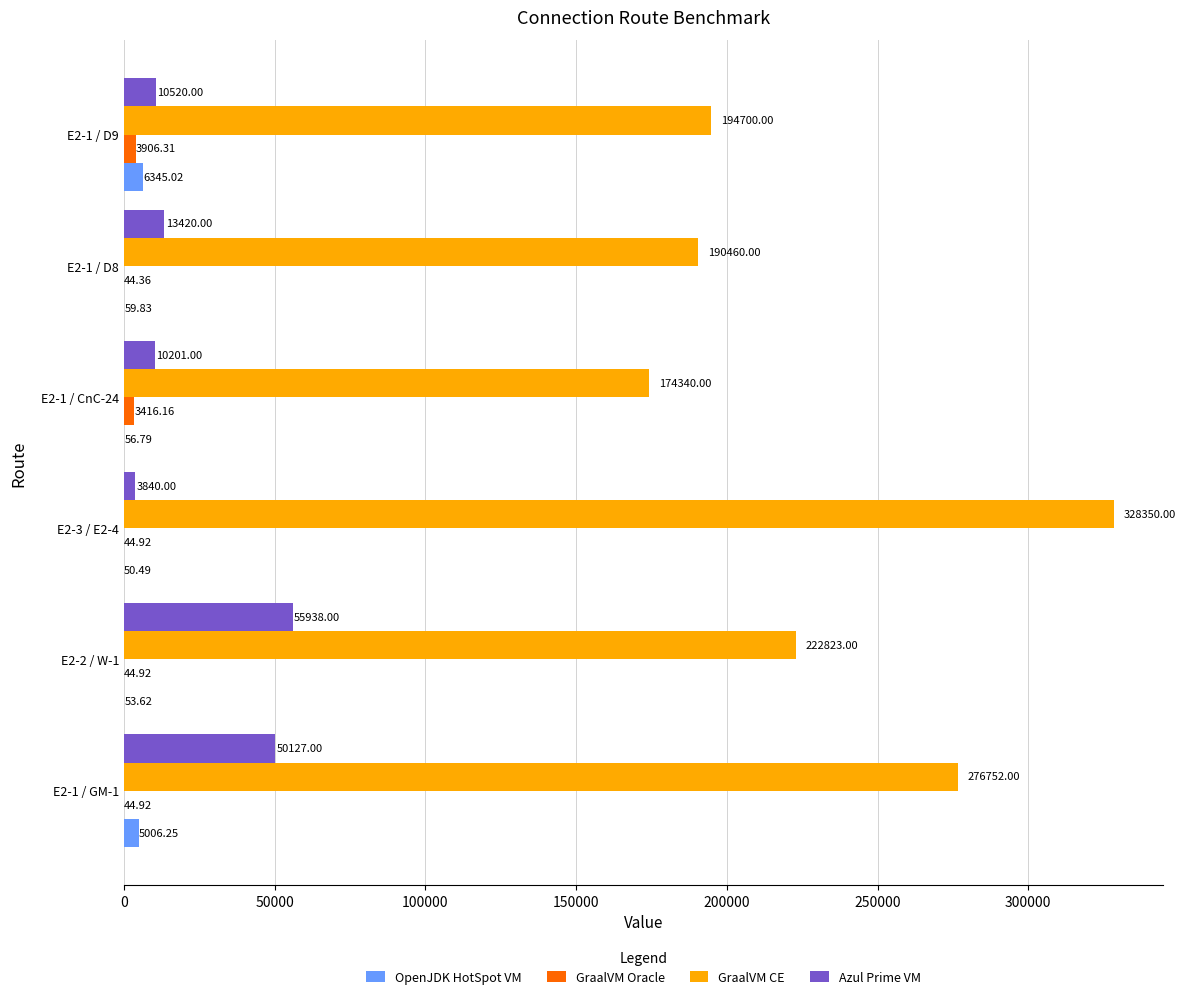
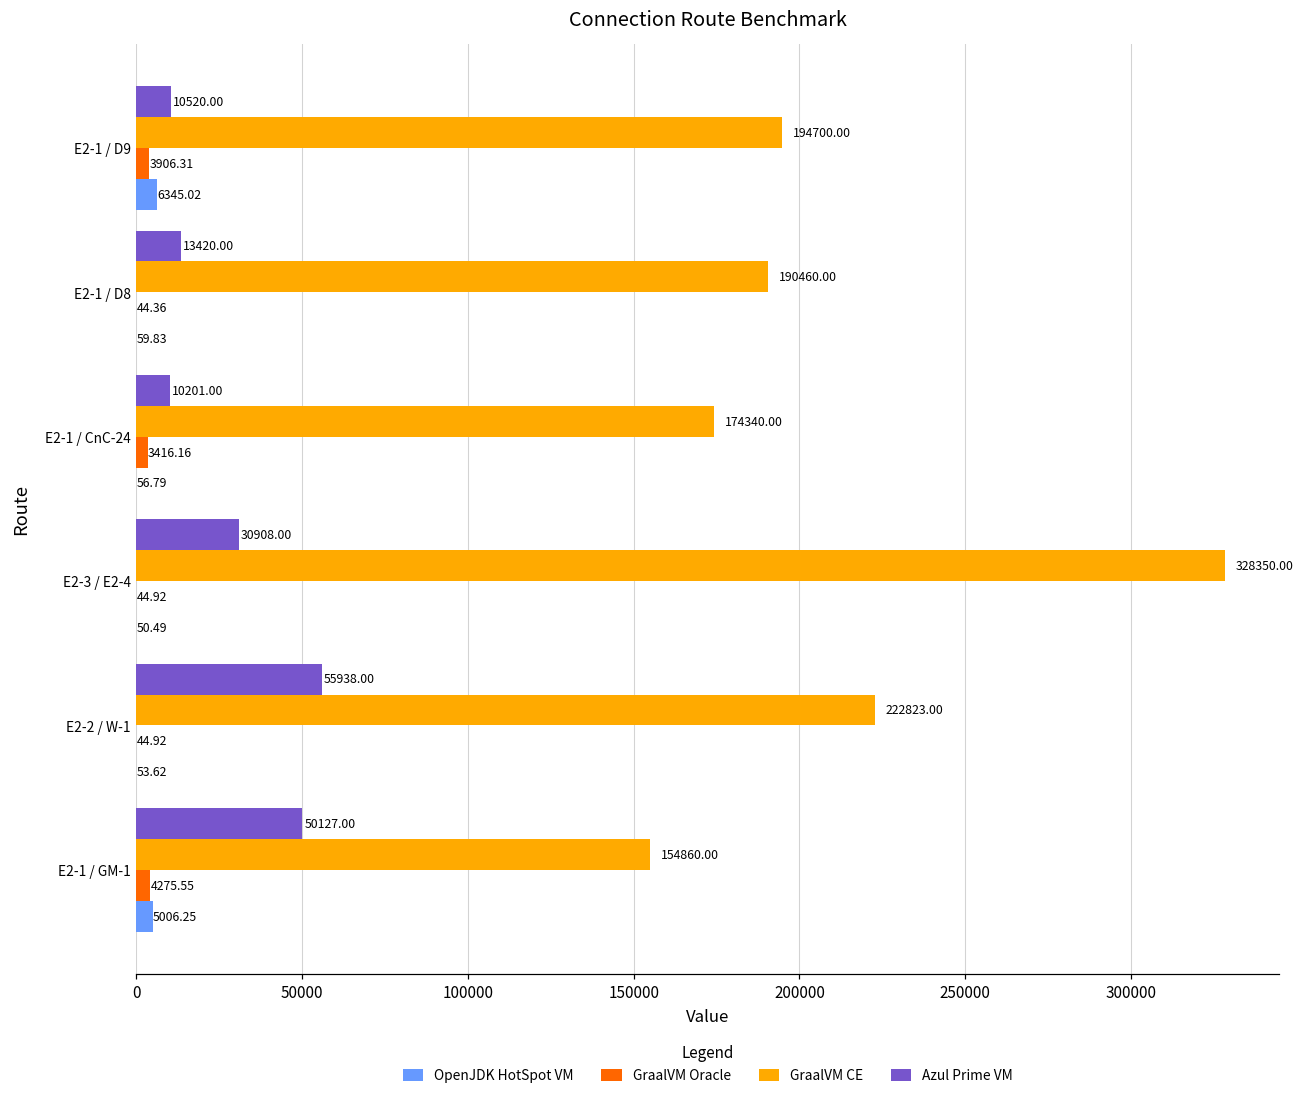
  {
    "OpenJDK HotSpot VM": {
      "E2-1 / D9": 6345.02,
      "E2-1 / D8": 59.83,
      "E2-1 / CnC-24": 56.79,
      "E2-3 / E2-4": 50.49,
      "E2-2 / W-1": 53.62,
      "E2-1 / GM-1": 5006.25
    },
    "GraalVM Oracle": {
      "E2-1 / D9": 3906.31,
      "E2-1 / D8": 44.36,
      "E2-1 / CnC-24": 3416.16,
      "E2-3 / E2-4": 44.92,
      "E2-2 / W-1": 44.92,
-     "E2-1 / GM-1": 44.92
+     "E2-1 / GM-1": 4275.55
    },
    "GraalVM CE": {
      "E2-1 / D9": 194700.00,
      "E2-1 / D8": 190460.00,
      "E2-1 / CnC-24": 174340.00,
      "E2-3 / E2-4": 328350.00,
      "E2-2 / W-1": 222823.00,
-     "E2-1 / GM-1": 276752.00
+     "E2-1 / GM-1": 154860.00
    },
    "Azul Prime VM": {
      "E2-1 / D9": 10520.00,
      "E2-1 / D8": 13420.00,
      "E2-1 / CnC-24": 10201.00,
-     "E2-3 / E2-4": 3840.00,
+     "E2-3 / E2-4": 30908.00,
      "E2-2 / W-1": 55938.00,
      "E2-1 / GM-1": 50127.00
    }
  }
